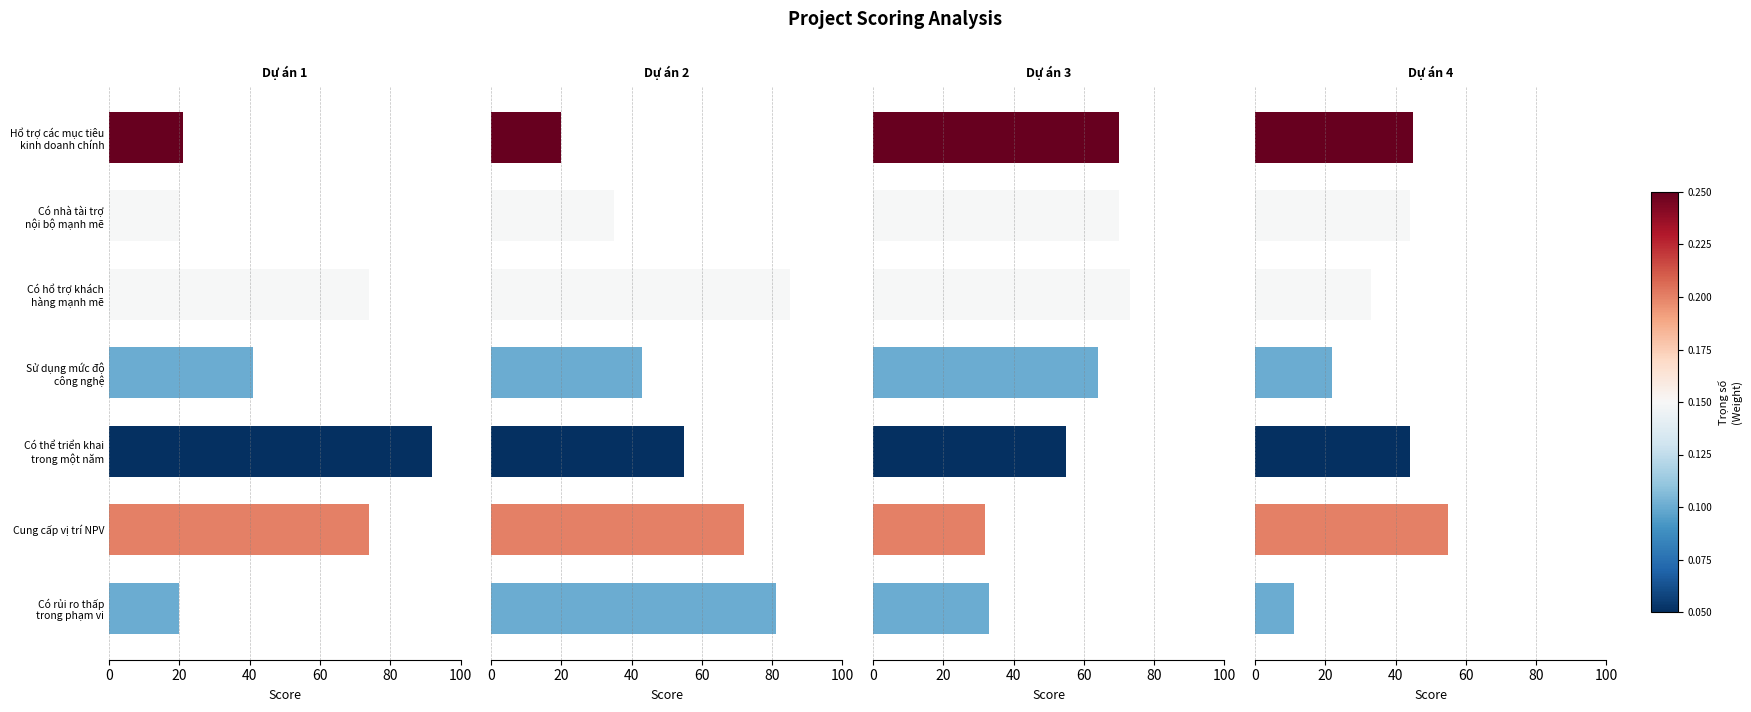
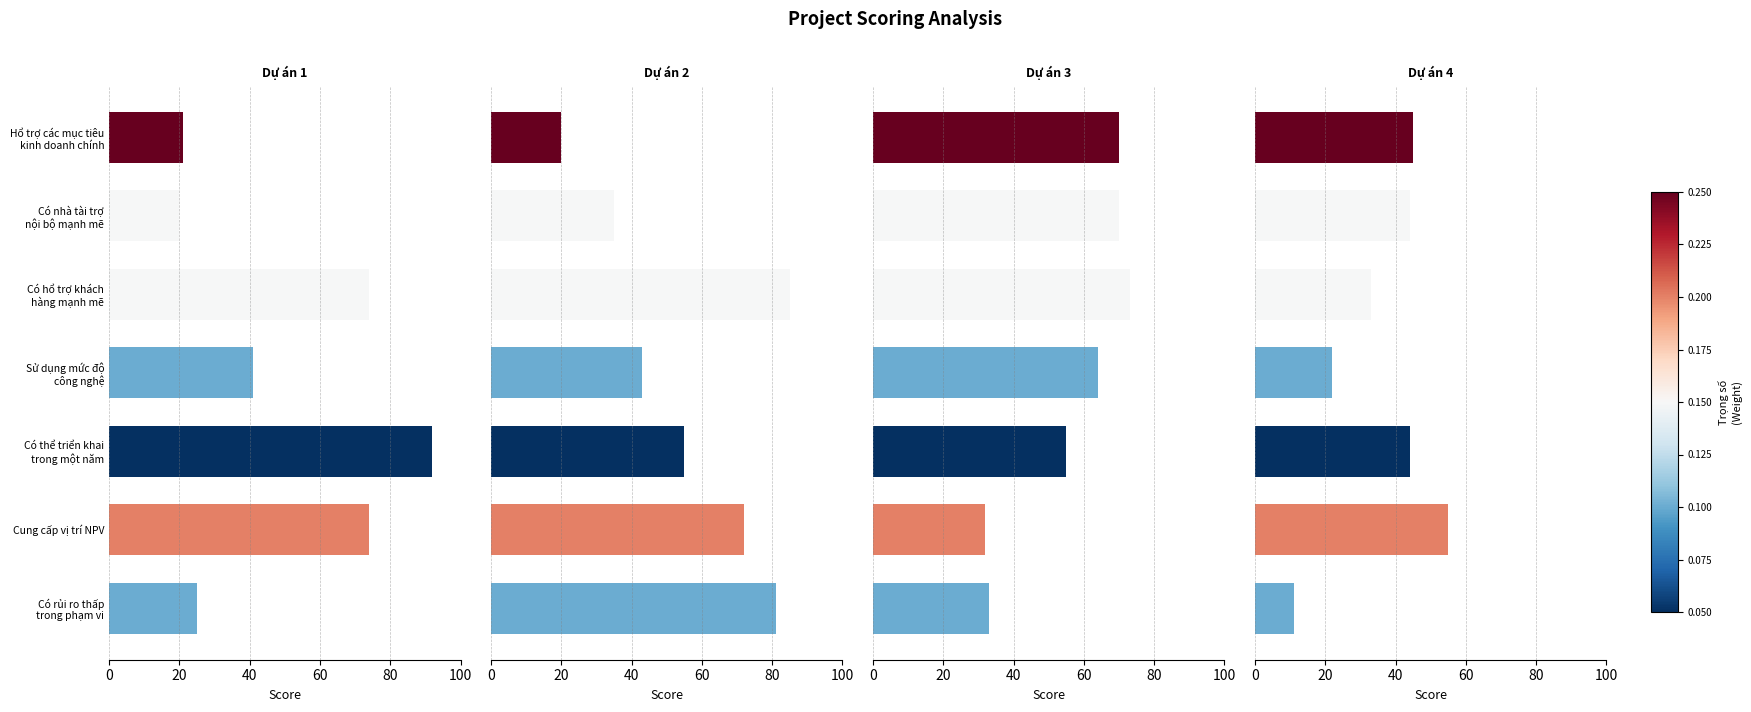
  {
    "Dự án 1": {
      "Hổ trợ các mục tiêu kinh doanh chính": 21,
      "Có nhà tài trợ nội bộ mạnh mẽ": 20,
      "Có hổ trợ khách hàng mạnh mẽ": 74,
      "Sử dụng mức độ công nghệ": 41,
      "Có thể triển khai trong một năm": 92,
      "Cung cấp vị trí NPV": 74,
-     "Có rủi ro thấp trong phạm vi": 20
+     "Có rủi ro thấp trong phạm vi": 25
    }
  }
